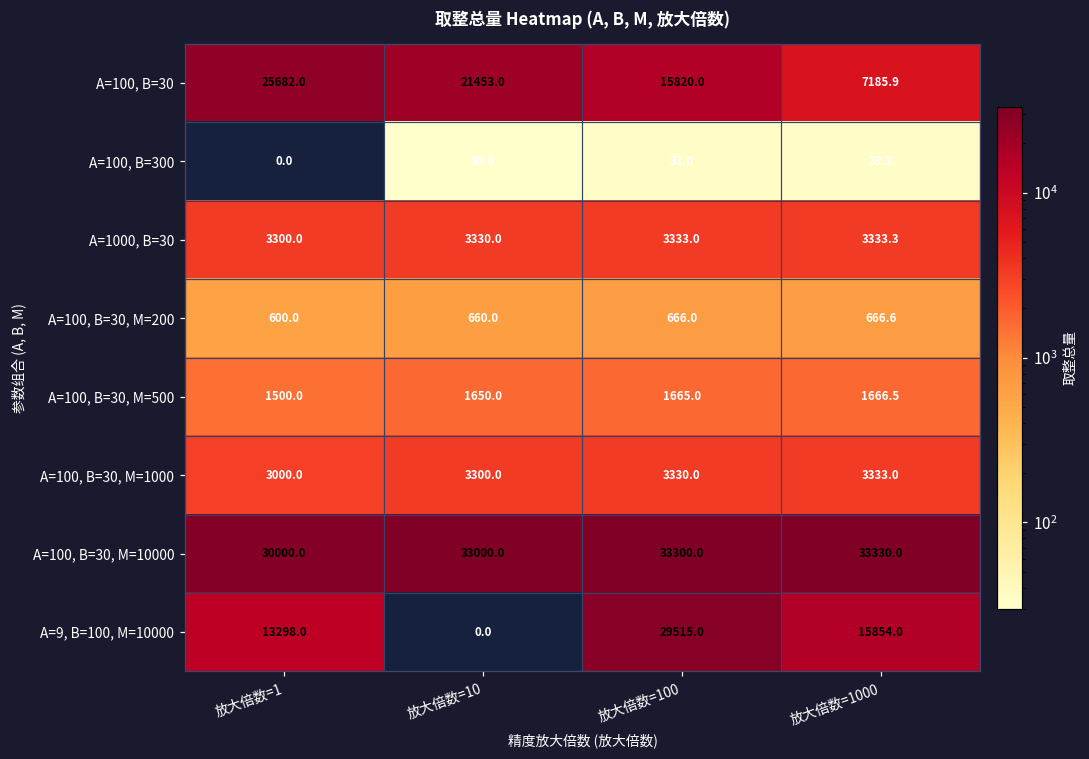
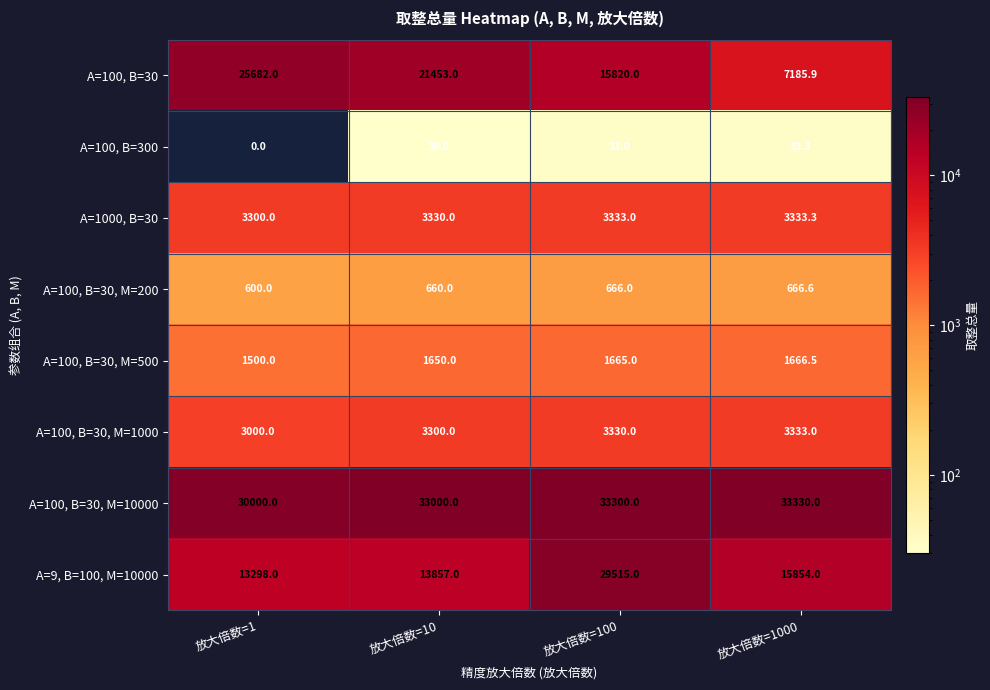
  {
    "A=100, B=30": {
      "放大倍数=1": 25682.0,
      "放大倍数=10": 21453.0,
      "放大倍数=100": 15820.0,
      "放大倍数=1000": 7185.9
    },
    "A=100, B=300": {
      "放大倍数=1": 0.0,
      "放大倍数=10": 30.0,
      "放大倍数=100": 33.0,
      "放大倍数=1000": 33.3
    },
    "A=1000, B=30": {
      "放大倍数=1": 3300.0,
      "放大倍数=10": 3330.0,
      "放大倍数=100": 3333.0,
      "放大倍数=1000": 3333.3
    },
    "A=100, B=30, M=200": {
      "放大倍数=1": 600.0,
      "放大倍数=10": 660.0,
      "放大倍数=100": 666.0,
      "放大倍数=1000": 666.6
    },
    "A=100, B=30, M=500": {
      "放大倍数=1": 1500.0,
      "放大倍数=10": 1650.0,
      "放大倍数=100": 1665.0,
      "放大倍数=1000": 1666.5
    },
    "A=100, B=30, M=1000": {
      "放大倍数=1": 3000.0,
      "放大倍数=10": 3300.0,
      "放大倍数=100": 3330.0,
      "放大倍数=1000": 3333.0
    },
    "A=100, B=30, M=10000": {
      "放大倍数=1": 30000.0,
      "放大倍数=10": 33000.0,
      "放大倍数=100": 33300.0,
      "放大倍数=1000": 33330.0
    },
    "A=9, B=100, M=10000": {
      "放大倍数=1": 13298.0,
-     "放大倍数=10": 0.0,
+     "放大倍数=10": 13857.0,
      "放大倍数=100": 29515.0,
      "放大倍数=1000": 15854.0
    }
  }
